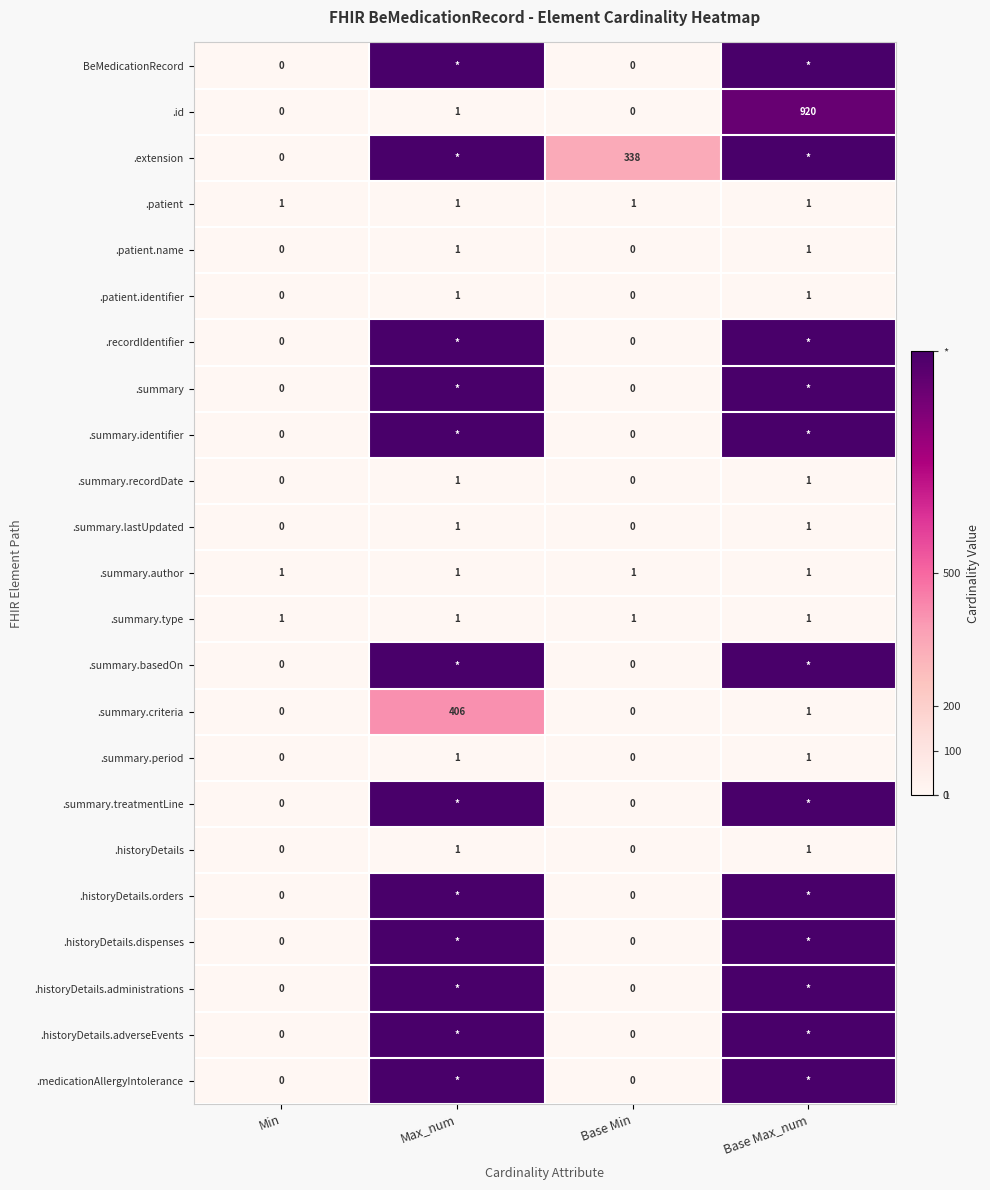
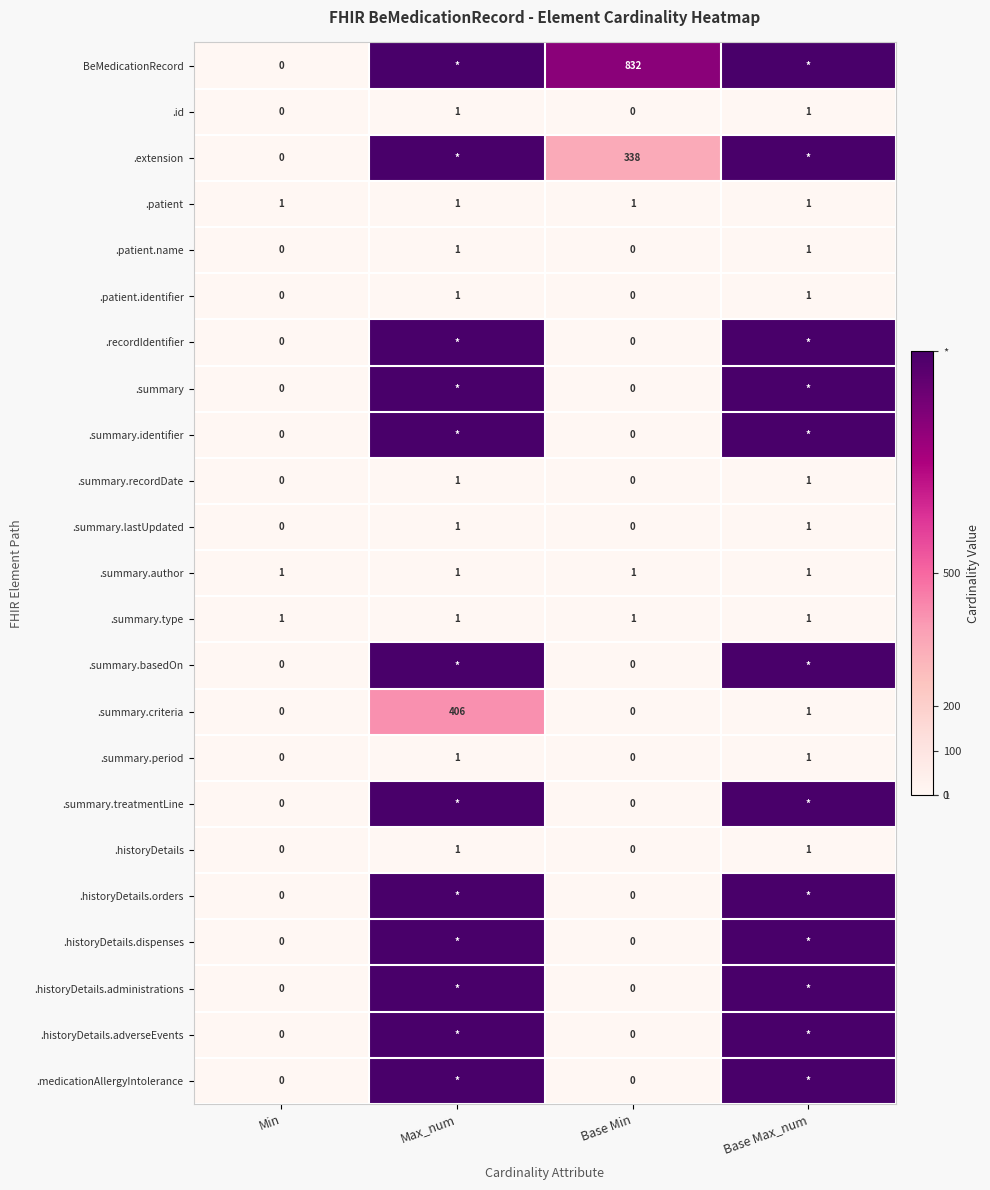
  {
    "BeMedicationRecord": {
      "Min": 0,
-     "Base Min": 0
+     "Base Min": 832
    },
    ".id": {
      "Min": 0,
      "Max_num": 1,
      "Base Min": 0,
-     "Base Max_num": 920
+     "Base Max_num": 1
    },
    ".extension": {
      "Min": 0,
      "Base Min": 338
    },
    ".patient": {
      "Min": 1,
      "Max_num": 1,
      "Base Min": 1,
      "Base Max_num": 1
    },
    ".patient.name": {
      "Min": 0,
      "Max_num": 1,
      "Base Min": 0,
      "Base Max_num": 1
    },
    ".patient.identifier": {
      "Min": 0,
      "Max_num": 1,
      "Base Min": 0,
      "Base Max_num": 1
    },
    ".recordIdentifier": {
      "Min": 0,
      "Base Min": 0
    },
    ".summary": {
      "Min": 0,
      "Base Min": 0
    },
    ".summary.identifier": {
      "Min": 0,
      "Base Min": 0
    },
    ".summary.recordDate": {
      "Min": 0,
      "Max_num": 1,
      "Base Min": 0,
      "Base Max_num": 1
    },
    ".summary.lastUpdated": {
      "Min": 0,
      "Max_num": 1,
      "Base Min": 0,
      "Base Max_num": 1
    },
    ".summary.author": {
      "Min": 1,
      "Max_num": 1,
      "Base Min": 1,
      "Base Max_num": 1
    },
    ".summary.type": {
      "Min": 1,
      "Max_num": 1,
      "Base Min": 1,
      "Base Max_num": 1
    },
    ".summary.basedOn": {
      "Min": 0,
      "Base Min": 0
    },
    ".summary.criteria": {
      "Min": 0,
      "Max_num": 406,
      "Base Min": 0,
      "Base Max_num": 1
    },
    ".summary.period": {
      "Min": 0,
      "Max_num": 1,
      "Base Min": 0,
      "Base Max_num": 1
    },
    ".summary.treatmentLine": {
      "Min": 0,
      "Base Min": 0
    },
    ".historyDetails": {
      "Min": 0,
      "Max_num": 1,
      "Base Min": 0,
      "Base Max_num": 1
    },
    ".historyDetails.orders": {
      "Min": 0,
      "Base Min": 0
    },
    ".historyDetails.dispenses": {
      "Min": 0,
      "Base Min": 0
    },
    ".historyDetails.administrations": {
      "Min": 0,
      "Base Min": 0
    },
    ".historyDetails.adverseEvents": {
      "Min": 0,
      "Base Min": 0
    },
    ".medicationAllergyIntolerance": {
      "Min": 0,
      "Base Min": 0
    }
  }
